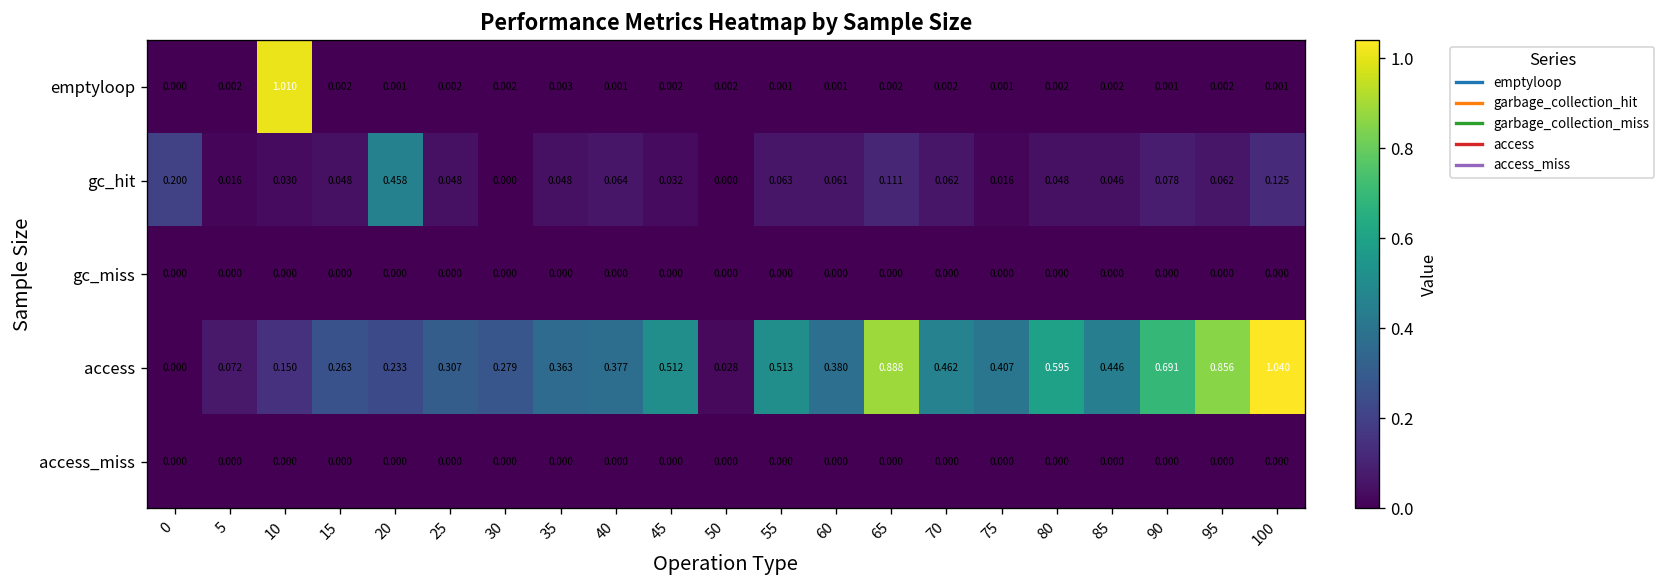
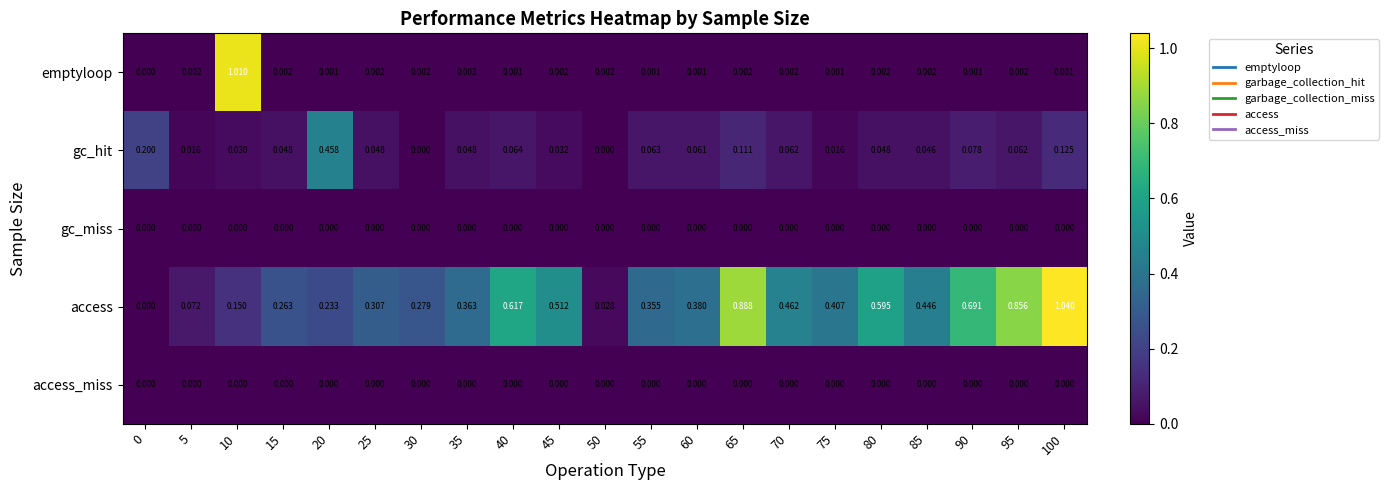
  {
    "emptyloop": {
      "0": 0.000,
      "5": 0.002,
      "10": 1.010,
      "15": 0.002,
      "20": 0.001,
      "25": 0.002,
      "30": 0.002,
      "35": 0.003,
      "40": 0.001,
      "45": 0.002,
      "50": 0.002,
      "55": 0.001,
      "60": 0.001,
      "65": 0.002,
      "70": 0.002,
      "75": 0.001,
      "80": 0.002,
      "85": 0.002,
      "90": 0.001,
      "95": 0.002,
      "100": 0.001
    },
    "gc_hit": {
      "0": 0.200,
      "5": 0.016,
      "10": 0.030,
      "15": 0.048,
      "20": 0.458,
      "25": 0.048,
      "30": 0.000,
      "35": 0.048,
      "40": 0.064,
      "45": 0.032,
      "50": 0.000,
      "55": 0.063,
      "60": 0.061,
      "65": 0.111,
      "70": 0.062,
      "75": 0.016,
      "80": 0.048,
      "85": 0.046,
      "90": 0.078,
      "95": 0.062,
      "100": 0.125
    },
    "gc_miss": {
      "0": 0.000,
      "5": 0.000,
      "10": 0.000,
      "15": 0.000,
      "20": 0.000,
      "25": 0.000,
      "30": 0.000,
      "35": 0.000,
      "40": 0.000,
      "45": 0.000,
      "50": 0.000,
      "55": 0.000,
      "60": 0.000,
      "65": 0.000,
      "70": 0.000,
      "75": 0.000,
      "80": 0.000,
      "85": 0.000,
      "90": 0.000,
      "95": 0.000,
      "100": 0.000
    },
    "access": {
      "0": 0.000,
      "5": 0.072,
      "10": 0.150,
      "15": 0.263,
      "20": 0.233,
      "25": 0.307,
      "30": 0.279,
      "35": 0.363,
-     "40": 0.377,
+     "40": 0.617,
      "45": 0.512,
      "50": 0.028,
-     "55": 0.513,
+     "55": 0.355,
      "60": 0.380,
      "65": 0.888,
      "70": 0.462,
      "75": 0.407,
      "80": 0.595,
      "85": 0.446,
      "90": 0.691,
      "95": 0.856,
      "100": 1.040
    },
    "access_miss": {
      "0": 0.000,
      "5": 0.000,
      "10": 0.000,
      "15": 0.000,
      "20": 0.000,
      "25": 0.000,
      "30": 0.000,
      "35": 0.000,
      "40": 0.000,
      "45": 0.000,
      "50": 0.000,
      "55": 0.000,
      "60": 0.000,
      "65": 0.000,
      "70": 0.000,
      "75": 0.000,
      "80": 0.000,
      "85": 0.000,
      "90": 0.000,
      "95": 0.000,
      "100": 0.000
    }
  }
